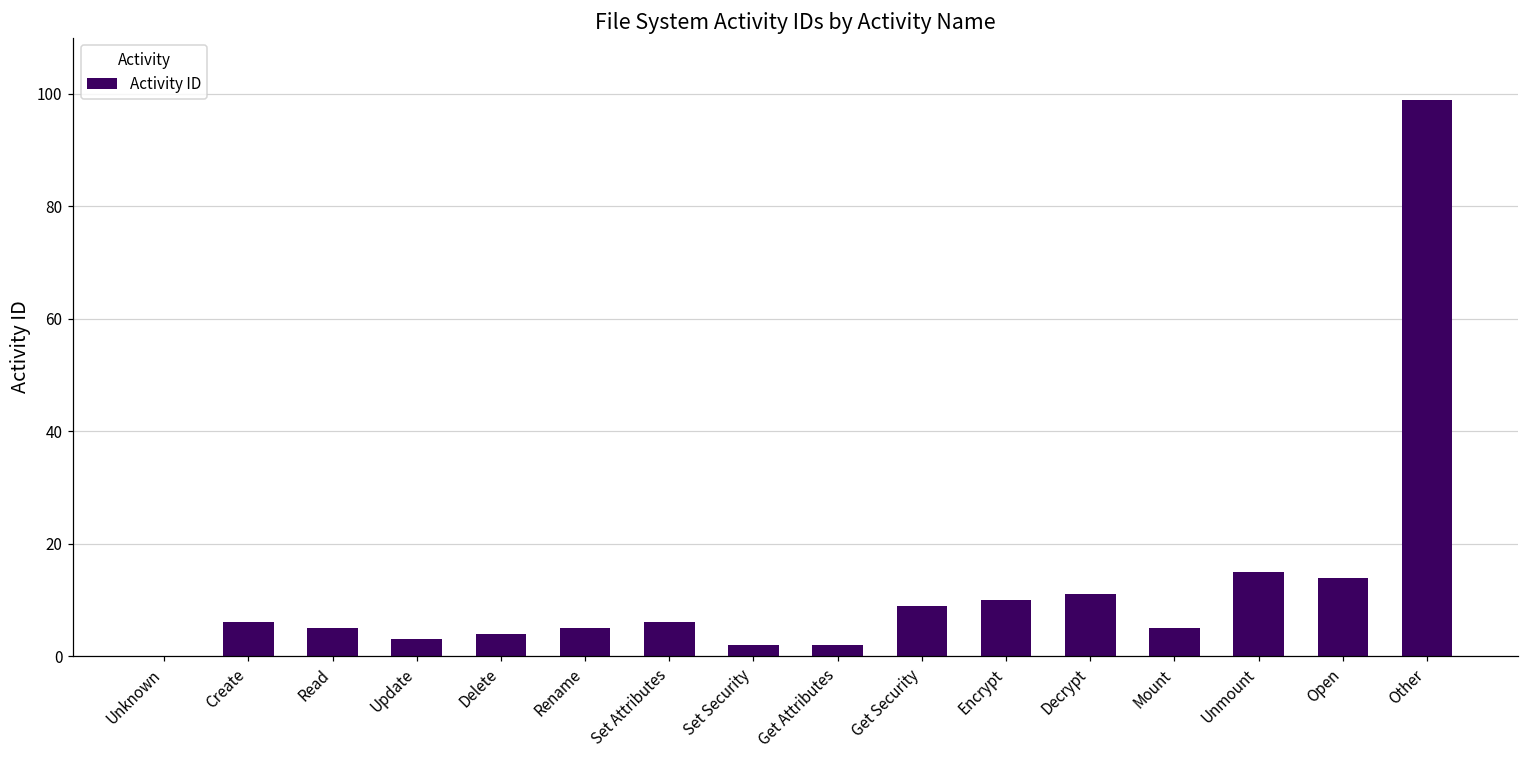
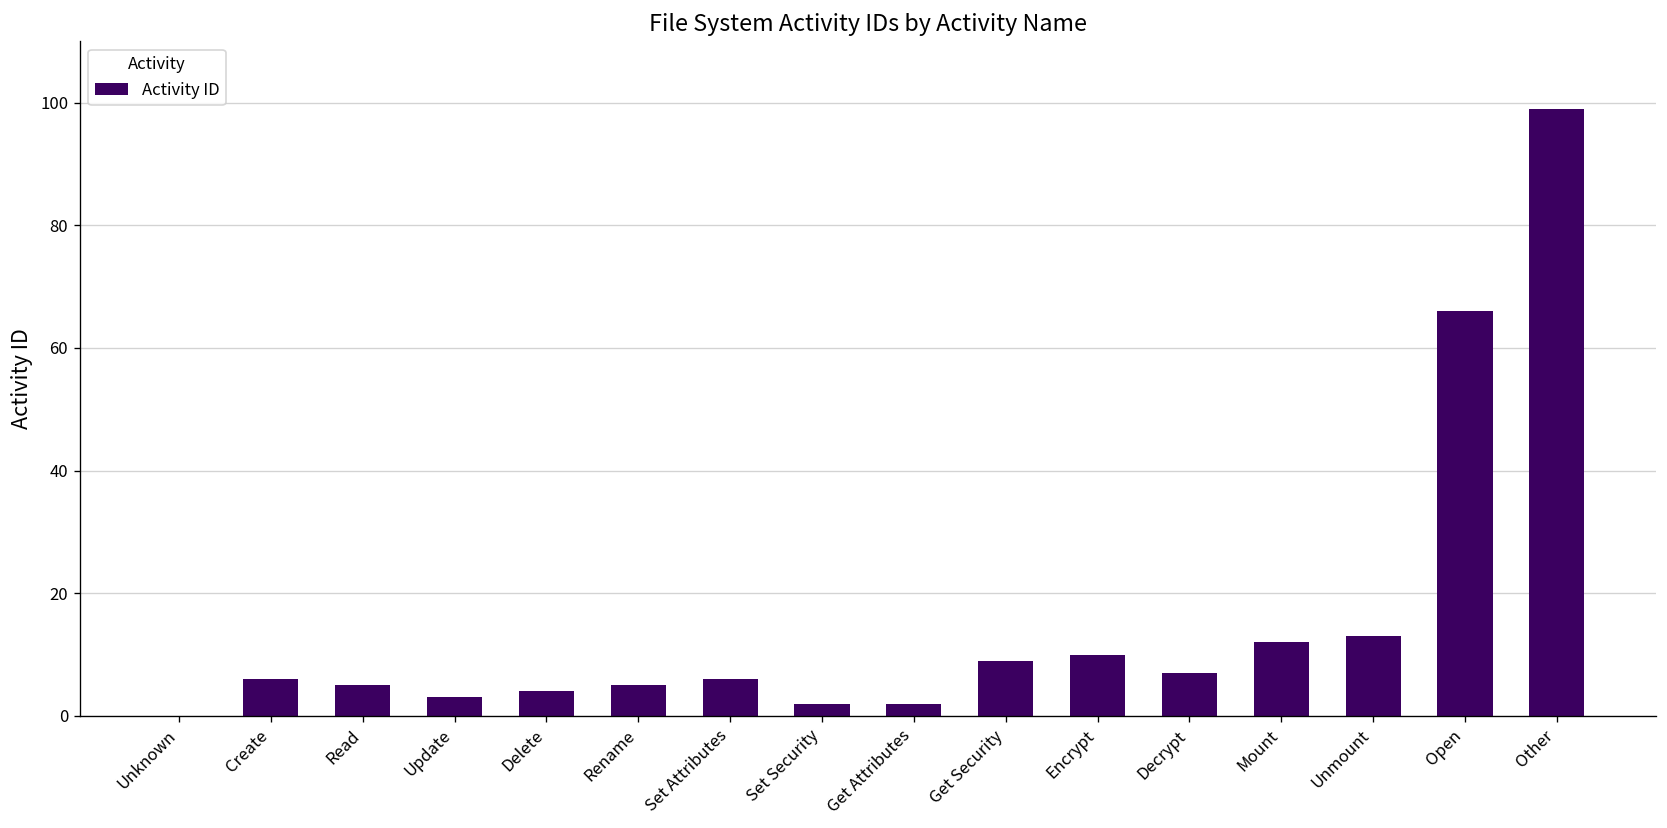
  {
    "Unknown": 0,
    "Create": 6,
    "Read": 5,
    "Update": 3,
    "Delete": 4,
    "Rename": 5,
    "Set Attributes": 6,
    "Set Security": 2,
    "Get Attributes": 2,
    "Get Security": 9,
    "Encrypt": 10,
-   "Decrypt": 11,
-   "Mount": 5,
-   "Unmount": 15,
-   "Open": 14,
+   "Decrypt": 7,
+   "Mount": 12,
+   "Unmount": 13,
+   "Open": 66,
    "Other": 99
  }
